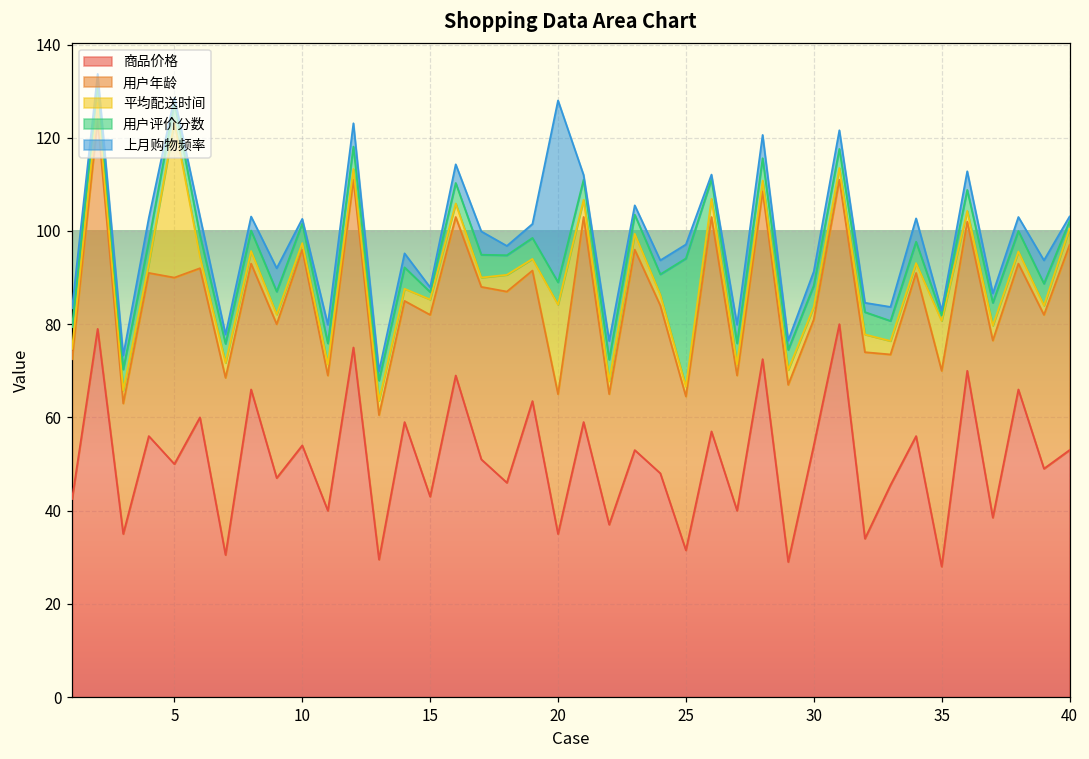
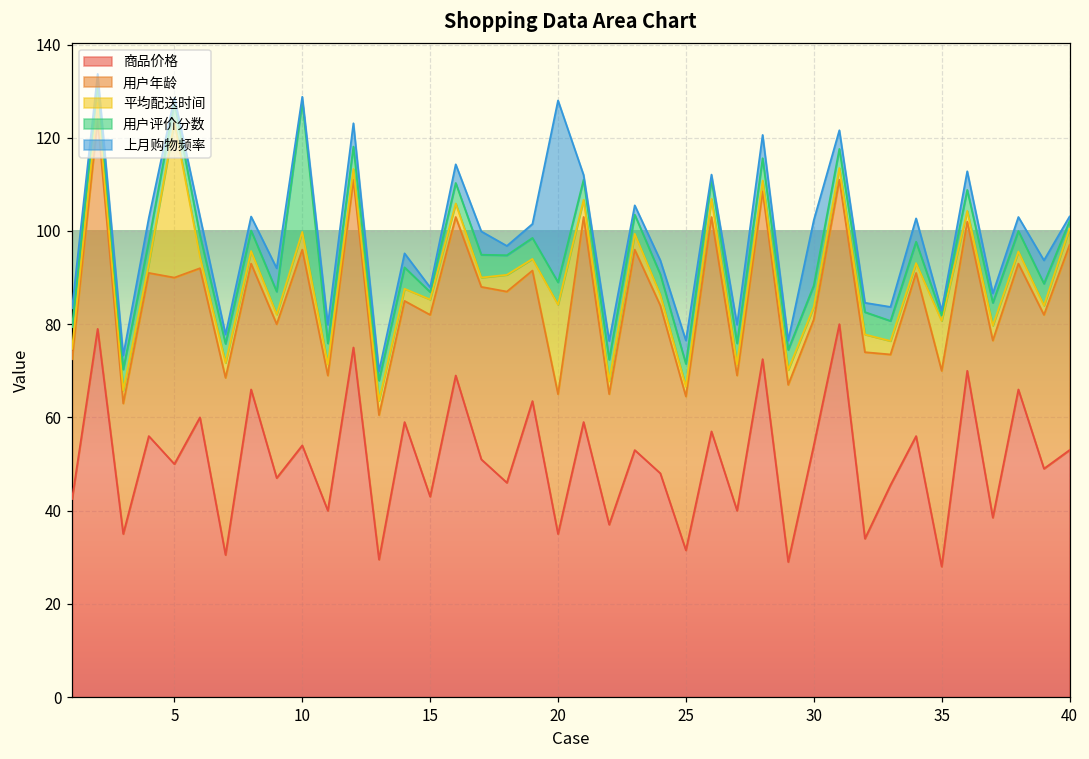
  {
    "平均配送时间": {
-     "10": 1,
+     "10": 4,
      "15": 3,
      "20": 19,
      "25": 2,
      "30": 3,
      "35": 11,
      "40": 4
    },
    "用户评价分数": {
-     "10": 4,
+     "10": 28,
      "15": 2,
      "20": 5,
-     "25": 28,
+     "25": 5,
      "30": 5,
      "35": 1,
      "40": 2
    },
    "上月购物频率": {
      "10": 1,
      "15": 1,
      "20": 39,
-     "25": 3,
-     "30": 3,
+     "25": 5,
+     "30": 14,
      "35": 1,
      "40": 1
    }
  }
